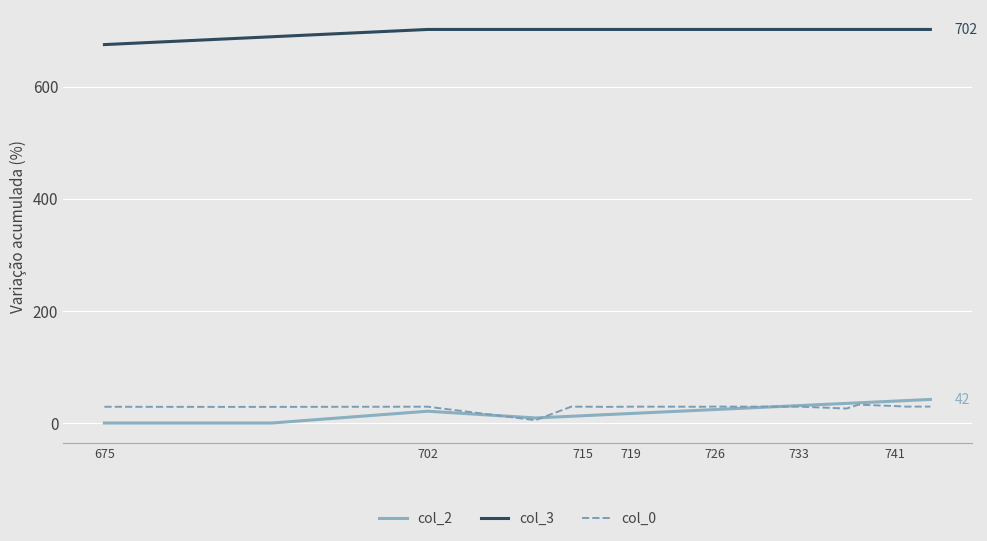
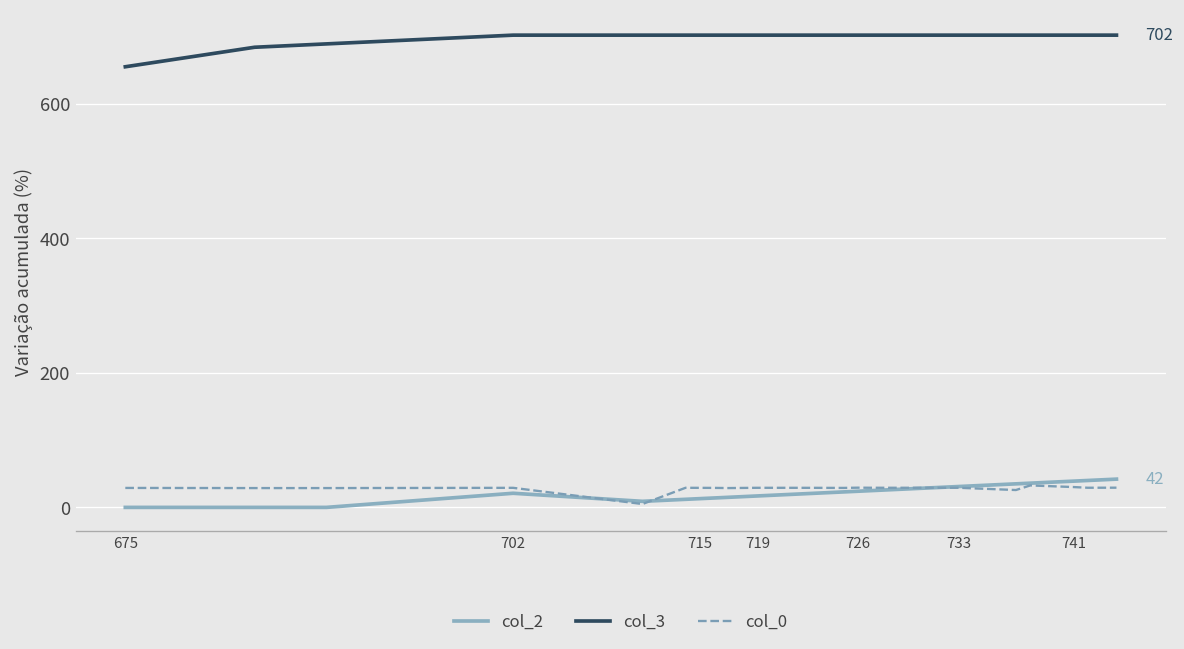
  {
    "col_3": {
-     "675": 680,
+     "675": 660,
      "702": 700,
      "715": 700,
      "719": 700,
      "726": 700,
      "733": 700,
      "741": 700
    }
  }
